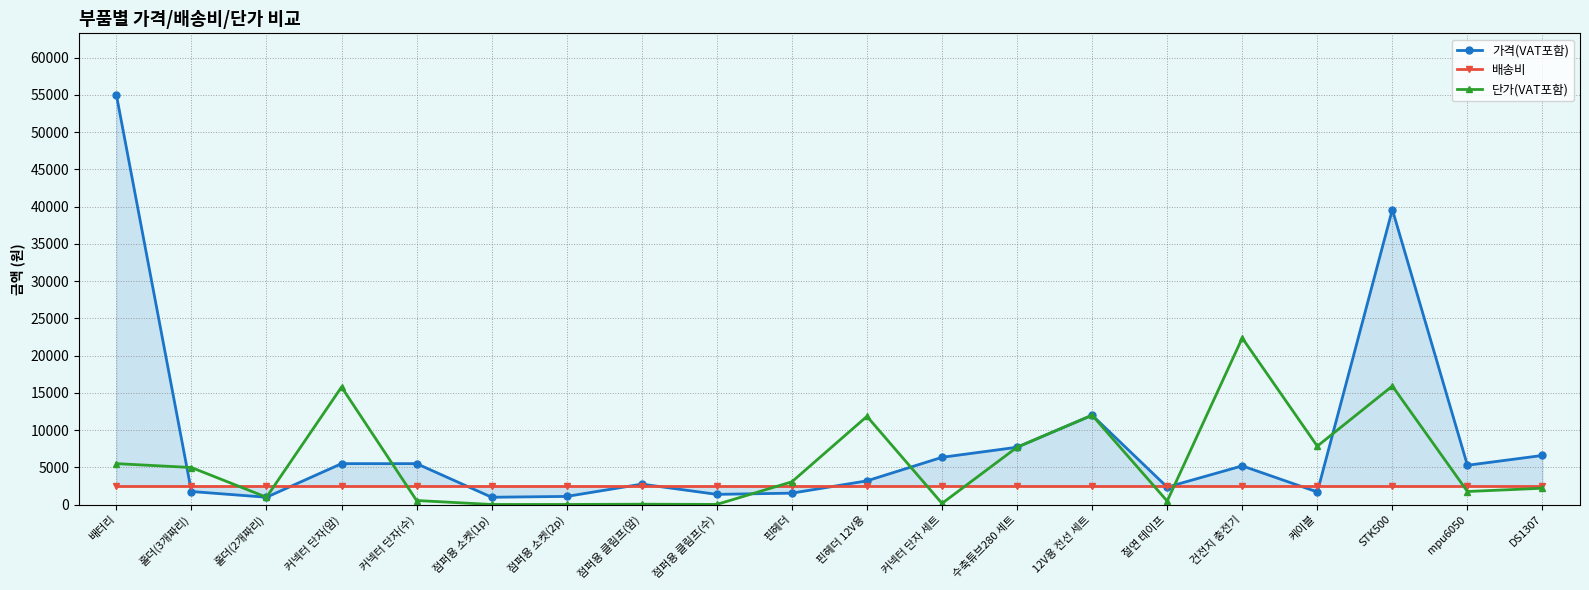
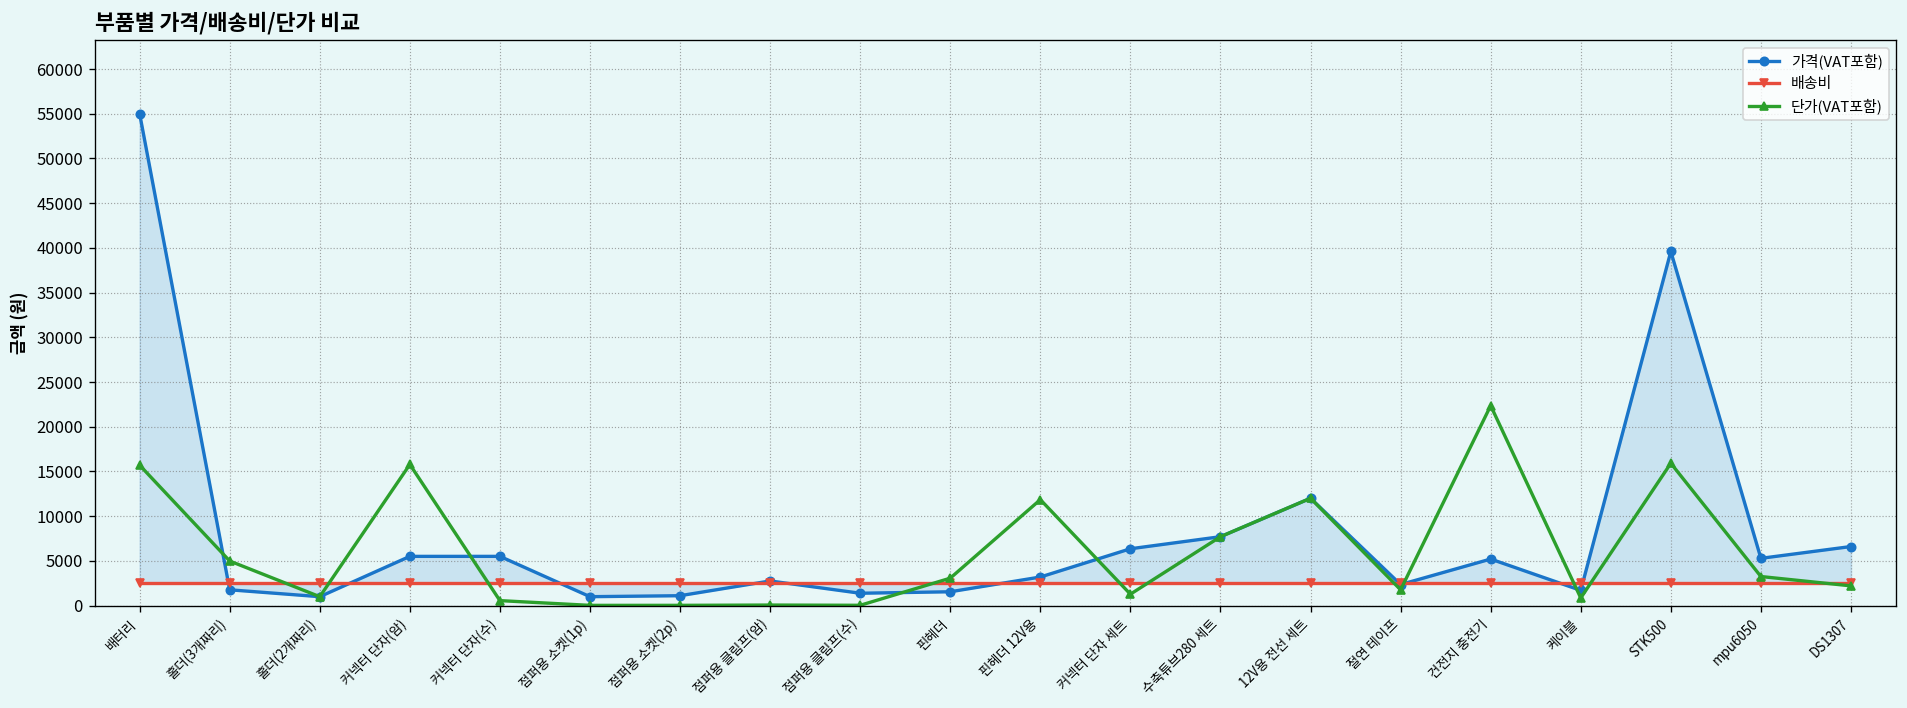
  {
    "배송비": {
      "배터리": 3000,
      "커넥터 단자(암)": 3000,
      "커넥터 단자(수)": 3000,
      "핀헤더 12V용": 3000,
      "커넥터 단자 세트": 3000,
      "수축튜브280 세트": 3000,
      "12V용 전선 세트": 3000,
      "건전지 충전기": 3000,
      "STK500": 3000,
      "mpu6050": 3000
    },
    "단가(VAT포함)": {
-     "배터리": 6000,
+     "배터리": 16000,
      "홀더(3개짜리)": 5000,
      "커넥터 단자(암)": 16000,
      "커넥터 단자(수)": 1000,
      "점퍼용 소켓(1p)": 0,
      "점퍼용 소켓(2p)": 0,
      "점퍼용 클림프(암)": 0,
      "점퍼용 클림프(수)": 0,
      "핀헤더": 3000,
      "핀헤더 12V용": 12000,
-     "커넥터 단자 세트": 0,
-     "절연 테이프": 0,
+     "커넥터 단자 세트": 1000,
+     "절연 테이프": 2000,
      "건전지 충전기": 22000,
-     "케이블": 8000,
+     "케이블": 1000,
      "STK500": 16000,
-     "mpu6050": 2000
+     "mpu6050": 3000
    }
  }
